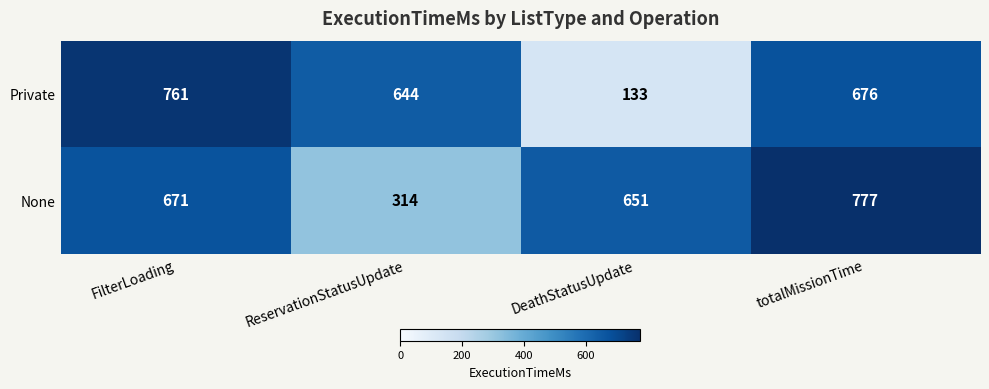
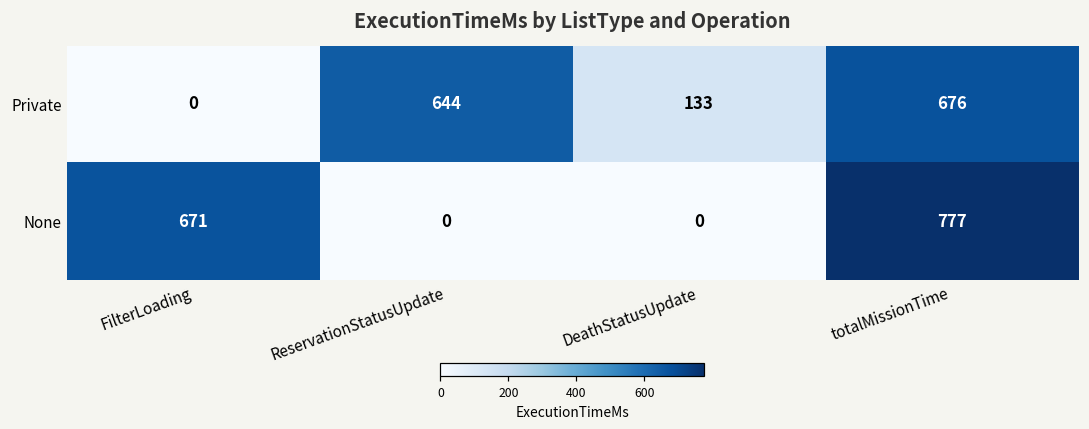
  {
    "Private": {
-     "FilterLoading": 761,
+     "FilterLoading": 0,
      "ReservationStatusUpdate": 644,
      "DeathStatusUpdate": 133,
      "totalMissionTime": 676
    },
    "None": {
      "FilterLoading": 671,
-     "ReservationStatusUpdate": 314,
-     "DeathStatusUpdate": 651,
+     "ReservationStatusUpdate": 0,
+     "DeathStatusUpdate": 0,
      "totalMissionTime": 777
    }
  }
